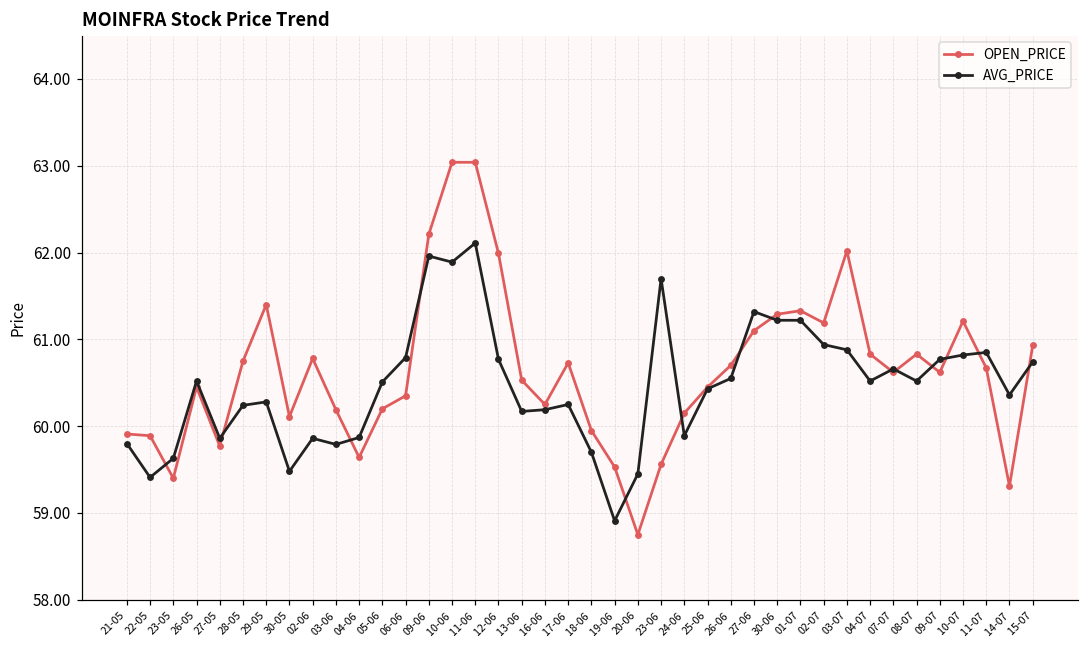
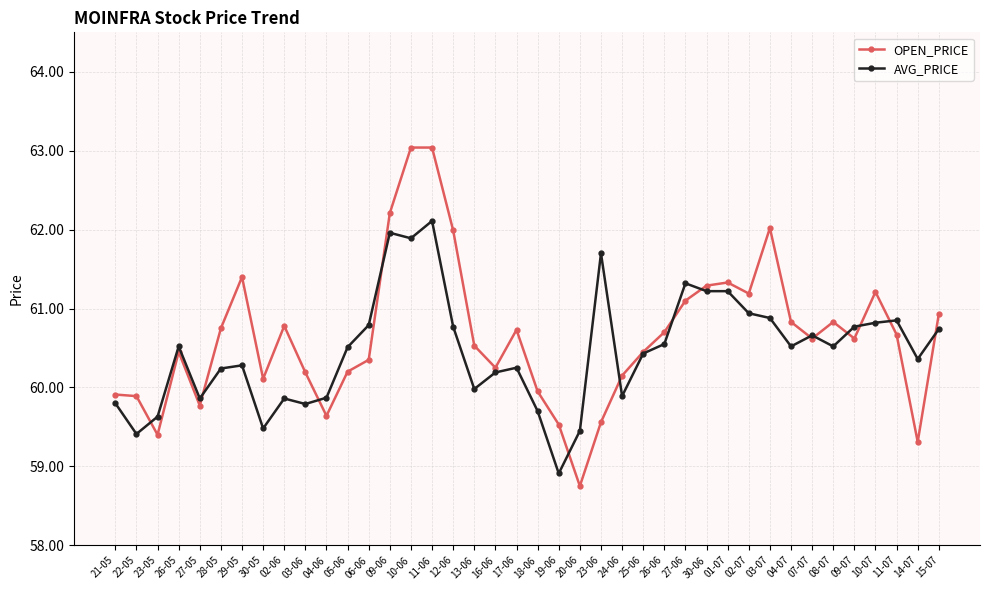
  {
    "OPEN_PRICE": {
      "21-05": 59.9,
      "22-05": 59.9,
      "23-05": 59.4,
      "26-05": 60.5,
      "27-05": 59.8,
      "28-05": 60.8,
      "29-05": 61.4,
      "30-05": 60.1,
      "02-06": 60.8,
      "03-06": 60.2,
      "04-06": 59.6,
      "05-06": 60.2,
      "06-06": 60.4,
      "09-06": 62.2,
      "10-06": 63.0,
      "11-06": 63.0,
      "12-06": 62.0,
      "13-06": 60.5,
      "16-06": 60.3,
      "17-06": 60.7,
      "18-06": 60.0,
      "19-06": 59.5,
      "20-06": 58.8,
      "23-06": 59.6,
      "24-06": 60.2,
      "26-06": 60.7,
      "27-06": 61.1,
      "30-06": 61.3,
      "01-07": 61.3,
      "02-07": 61.2,
      "03-07": 62.0,
      "04-07": 60.8,
      "07-07": 60.6,
      "08-07": 60.8,
      "09-07": 60.6,
      "10-07": 61.2,
      "11-07": 60.7,
      "14-07": 59.3,
      "15-07": 60.9
    },
    "AVG_PRICE": {
      "21-05": 59.8,
      "22-05": 59.4,
      "23-05": 59.6,
      "26-05": 60.5,
      "27-05": 59.9,
      "28-05": 60.2,
      "29-05": 60.3,
      "30-05": 59.5,
      "02-06": 59.9,
      "03-06": 59.8,
      "04-06": 59.9,
      "05-06": 60.5,
      "06-06": 60.8,
      "09-06": 62.0,
      "10-06": 61.9,
      "11-06": 62.1,
      "12-06": 60.8,
-     "13-06": 60.2,
+     "13-06": 60.0,
      "16-06": 60.2,
      "17-06": 60.3,
      "18-06": 59.7,
      "19-06": 58.9,
      "20-06": 59.5,
      "23-06": 61.7,
      "24-06": 59.9,
      "26-06": 60.6,
      "27-06": 61.3,
      "30-06": 61.2,
      "01-07": 61.2,
      "02-07": 60.9,
      "03-07": 60.9,
      "04-07": 60.5,
      "07-07": 60.7,
      "08-07": 60.5,
      "09-07": 60.8,
      "10-07": 60.8,
      "11-07": 60.9,
      "14-07": 60.4,
      "15-07": 60.7
    }
  }
